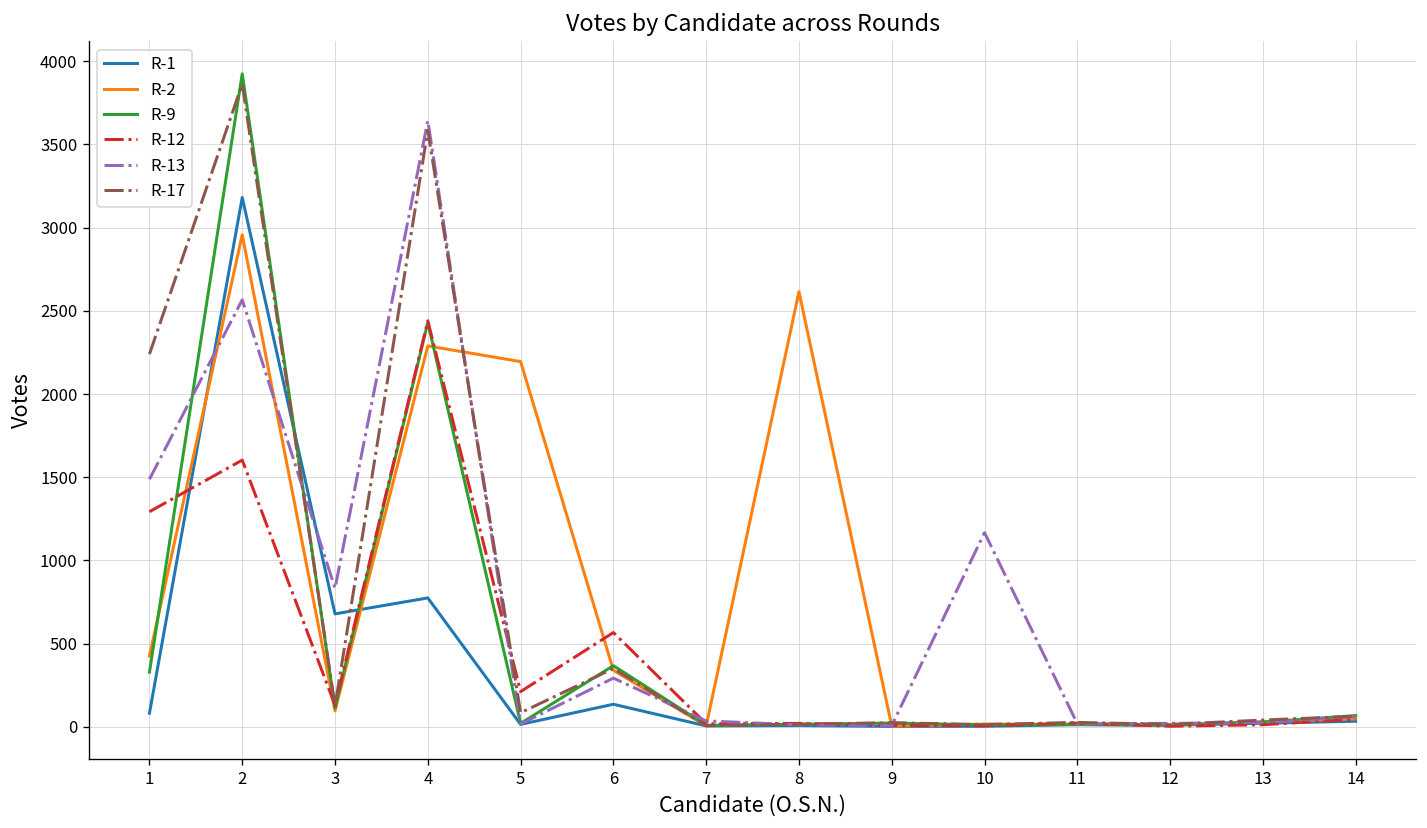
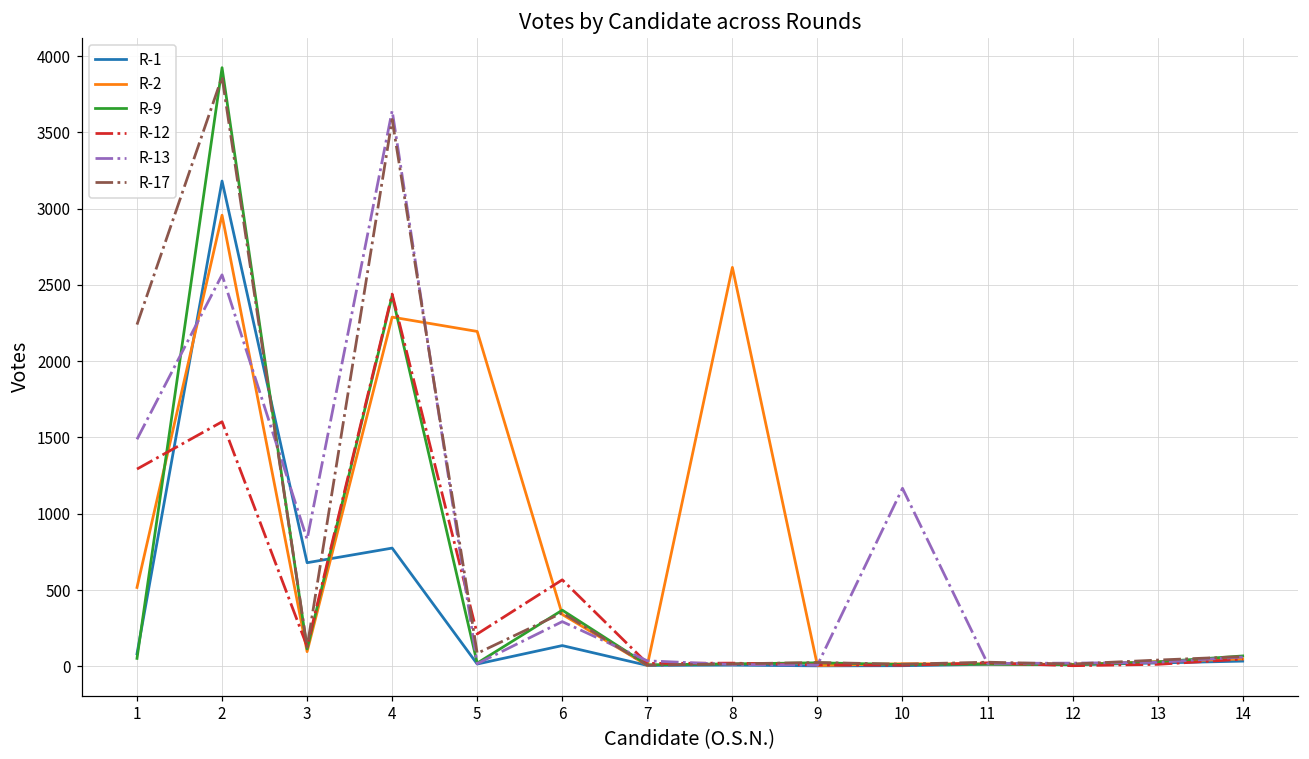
  {
    "R-1": {
      "1": 80,
      "2": 3180,
      "3": 680,
      "4": 780,
      "6": 140
    },
    "R-2": {
-     "1": 430,
+     "1": 520,
      "2": 2960,
      "4": 2290,
      "5": 2200,
      "8": 2620
    },
    "R-9": {
-     "1": 330,
+     "1": 50,
      "2": 3920
    },
    "R-12": {
      "1": 1290,
      "2": 1600,
      "5": 210,
      "6": 570
    },
    "R-13": {
      "1": 1490,
      "2": 2570,
      "3": 830,
      "4": 3640,
      "6": 290,
      "10": 1170
    },
    "R-17": {
      "1": 2240,
      "2": 3860,
      "4": 3580,
      "5": 90
    }
  }
